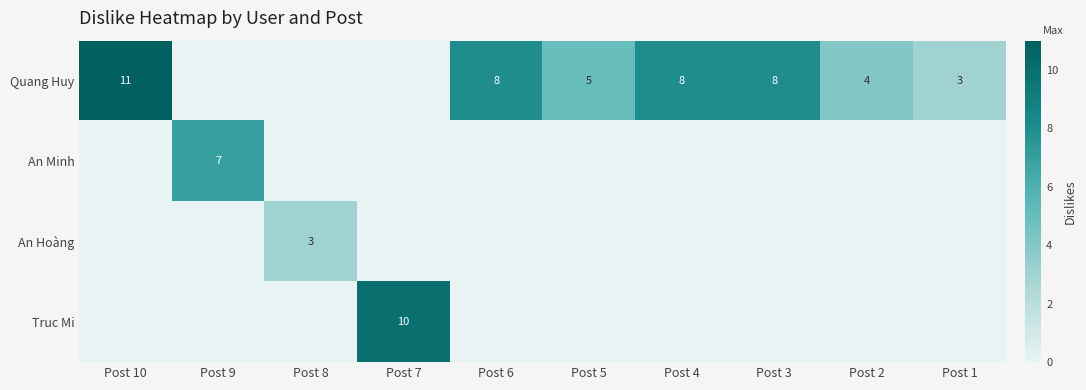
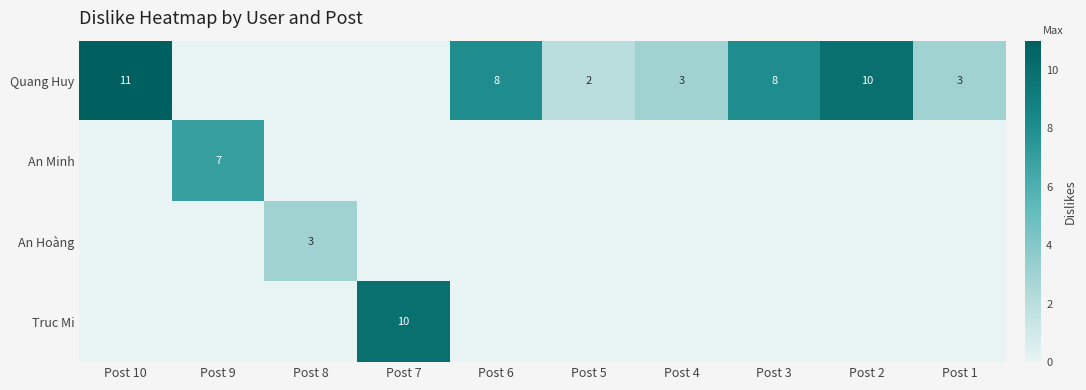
  {
    "Quang Huy": {
      "Post 10": 11,
      "Post 6": 8,
-     "Post 5": 5,
-     "Post 4": 8,
+     "Post 5": 2,
+     "Post 4": 3,
      "Post 3": 8,
-     "Post 2": 4,
+     "Post 2": 10,
      "Post 1": 3
    },
    "An Minh": {
      "Post 9": 7
    },
    "An Hoàng": {
      "Post 8": 3
    },
    "Truc Mi": {
      "Post 7": 10
    }
  }
